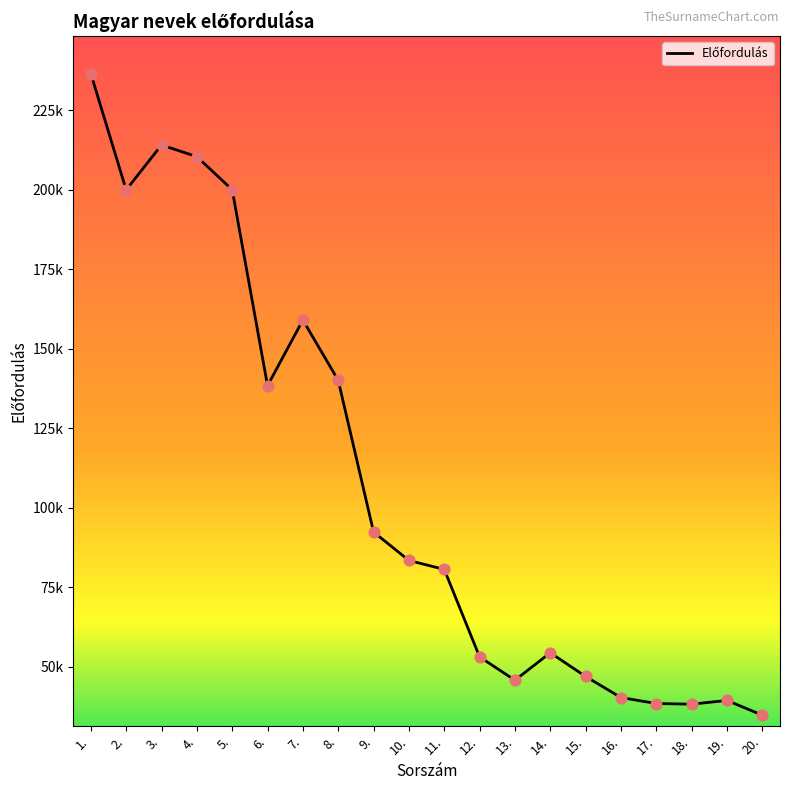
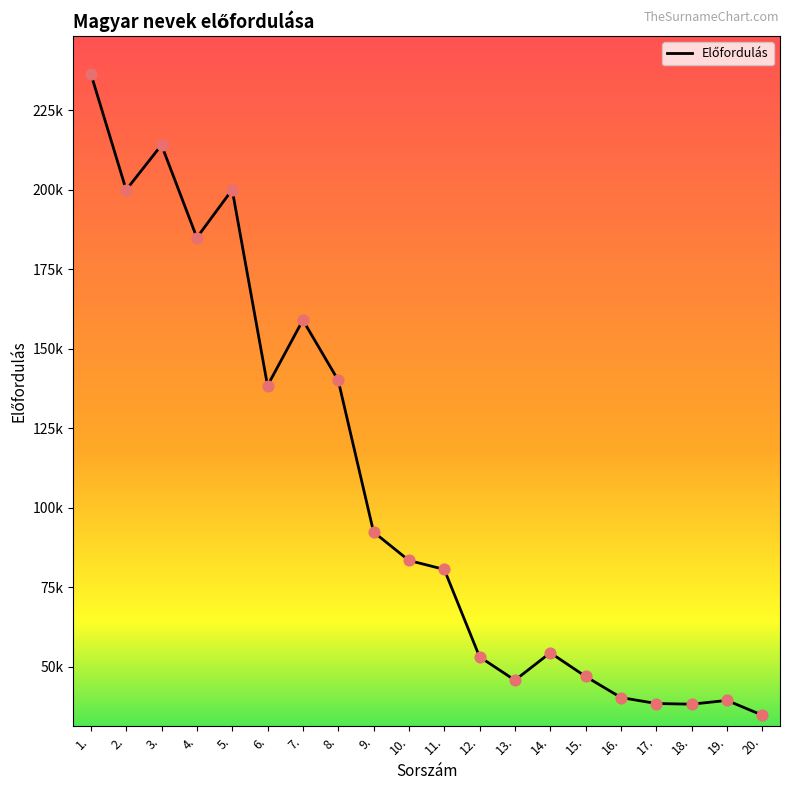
  {
    "1.": 236000,
    "2.": 200000,
    "3.": 214000,
-   "4.": 210000,
+   "4.": 185000,
    "5.": 200000,
    "6.": 138000,
    "7.": 159000,
    "8.": 140000,
    "9.": 92000,
    "10.": 83000,
    "11.": 81000,
    "12.": 53000,
    "13.": 46000,
    "14.": 54000,
    "15.": 47000,
    "16.": 40000,
    "17.": 38000,
    "18.": 38000,
    "19.": 39000,
    "20.": 35000
  }
